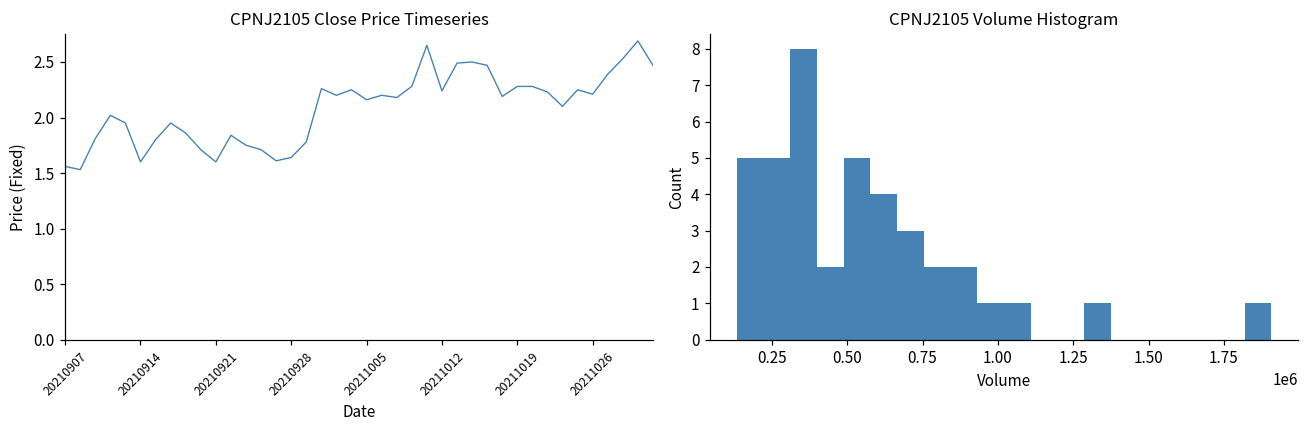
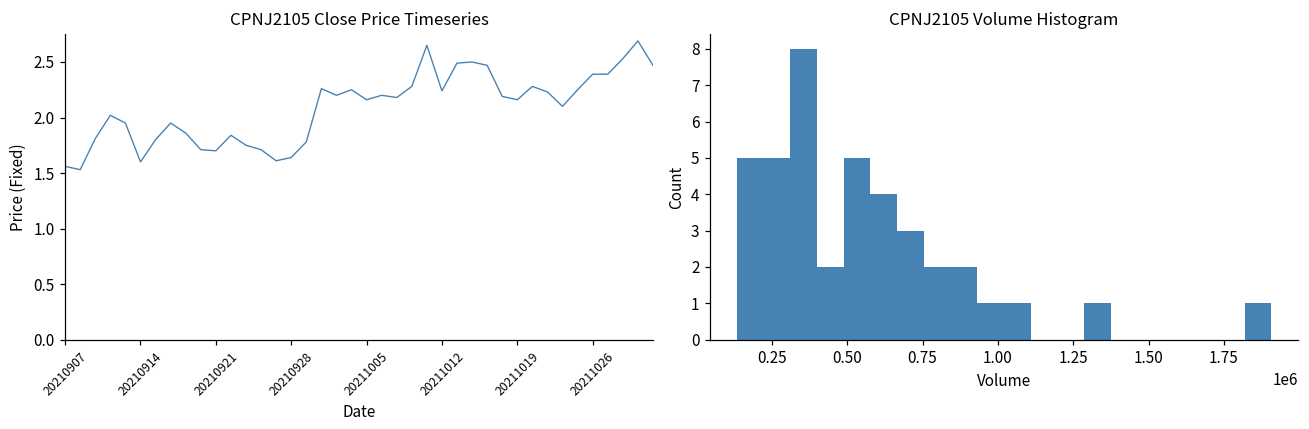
  {
    "CPNJ2105 Close Price Timeseries": {
      "20210907": 1.56,
      "20210914": 1.60,
-     "20210921": 1.6,
+     "20210921": 1.7,
      "20210928": 1.64,
      "20211005": 2.16,
      "20211012": 2.24,
-     "20211019": 2.28,
-     "20211026": 2.21
+     "20211019": 2.16,
+     "20211026": 2.39
    }
  }
